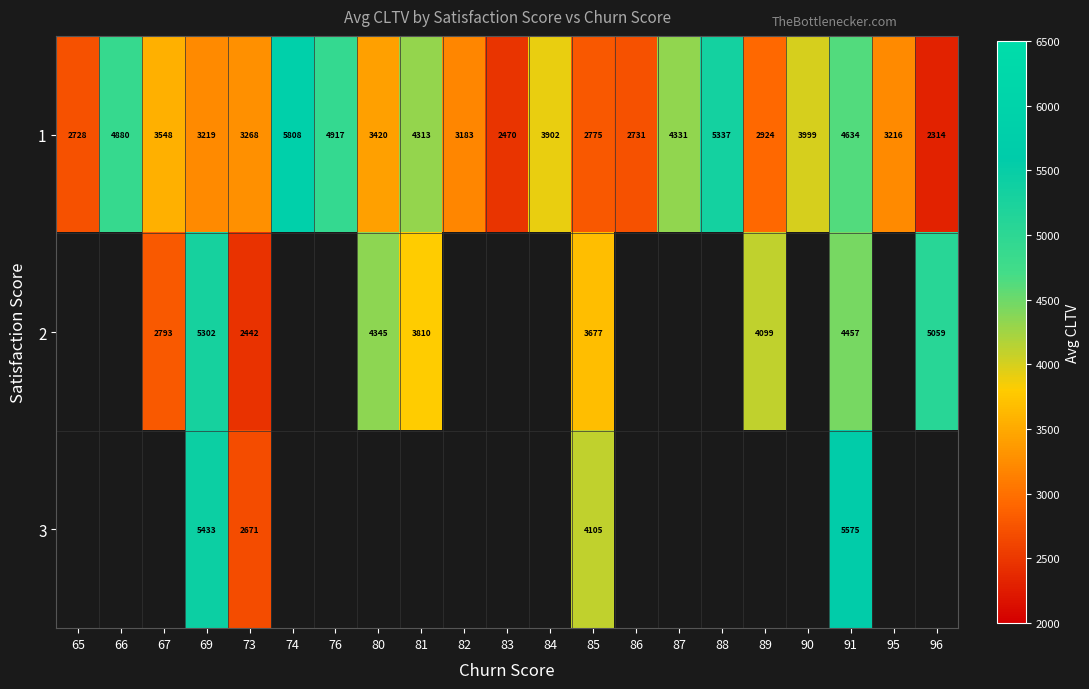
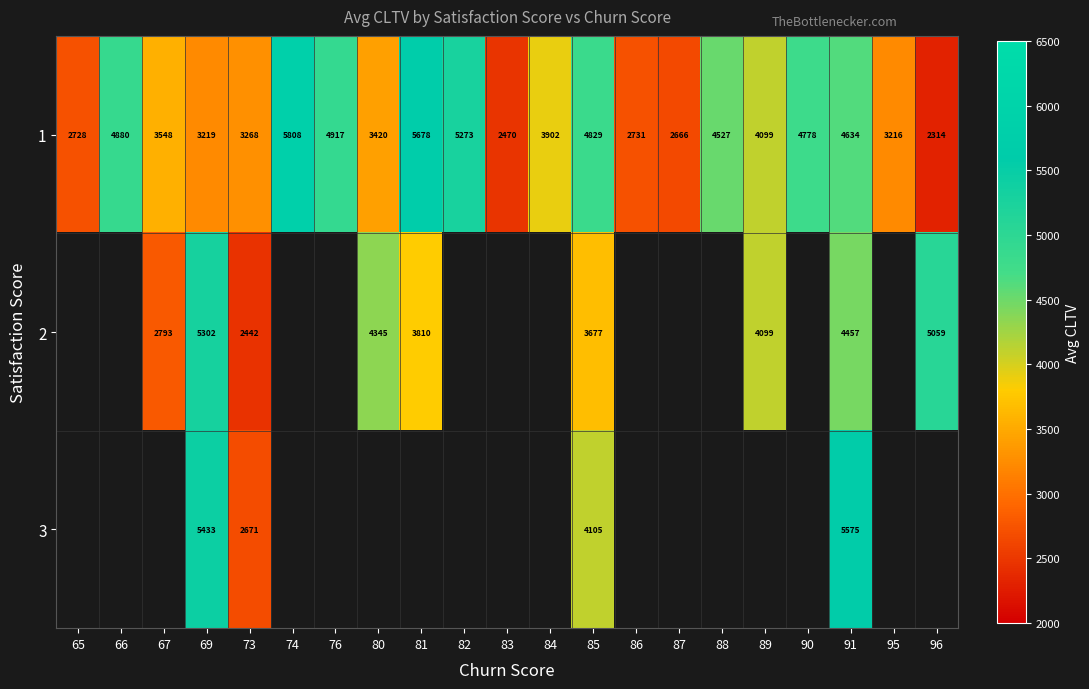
  {
    "1": {
      "65": 2728,
      "66": 4880,
      "67": 3548,
      "69": 3219,
      "73": 3268,
      "74": 5808,
      "76": 4917,
      "80": 3420,
-     "81": 4313,
-     "82": 3183,
+     "81": 5678,
+     "82": 5273,
      "83": 2470,
      "84": 3902,
-     "85": 2775,
+     "85": 4829,
      "86": 2731,
-     "87": 4331,
-     "88": 5337,
-     "89": 2924,
-     "90": 3999,
+     "87": 2666,
+     "88": 4527,
+     "89": 4099,
+     "90": 4778,
      "91": 4634,
      "95": 3216,
      "96": 2314
    },
    "2": {
      "67": 2793,
      "69": 5302,
      "73": 2442,
      "80": 4345,
      "81": 3810,
      "85": 3677,
      "89": 4099,
      "91": 4457,
      "96": 5059
    },
    "3": {
      "69": 5433,
      "73": 2671,
      "85": 4105,
      "91": 5575
    }
  }
